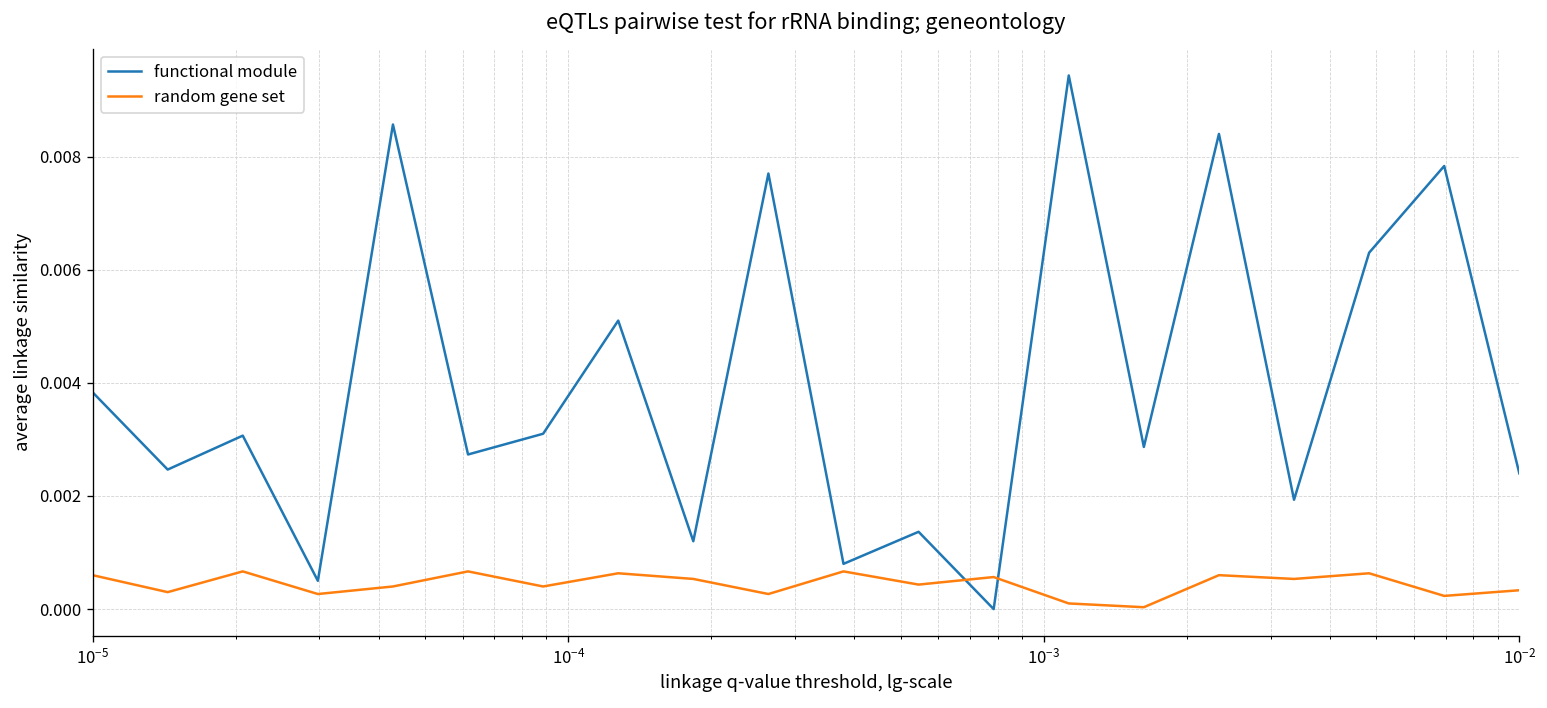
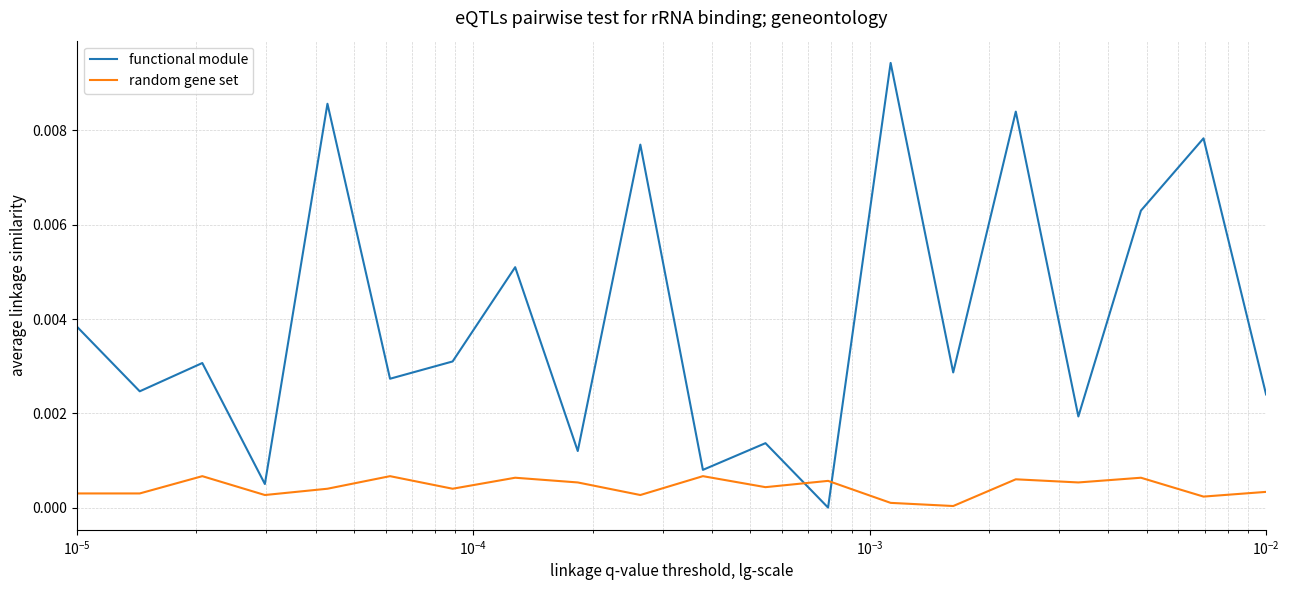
  {
    "functional module": {
      "10^-5": 0.0038,
      "10^-2": 0.0024
    },
    "random gene set": {
-     "10^-5": 0.0006,
+     "10^-5": 0.0003,
      "10^-2": 0.0003
    }
  }
